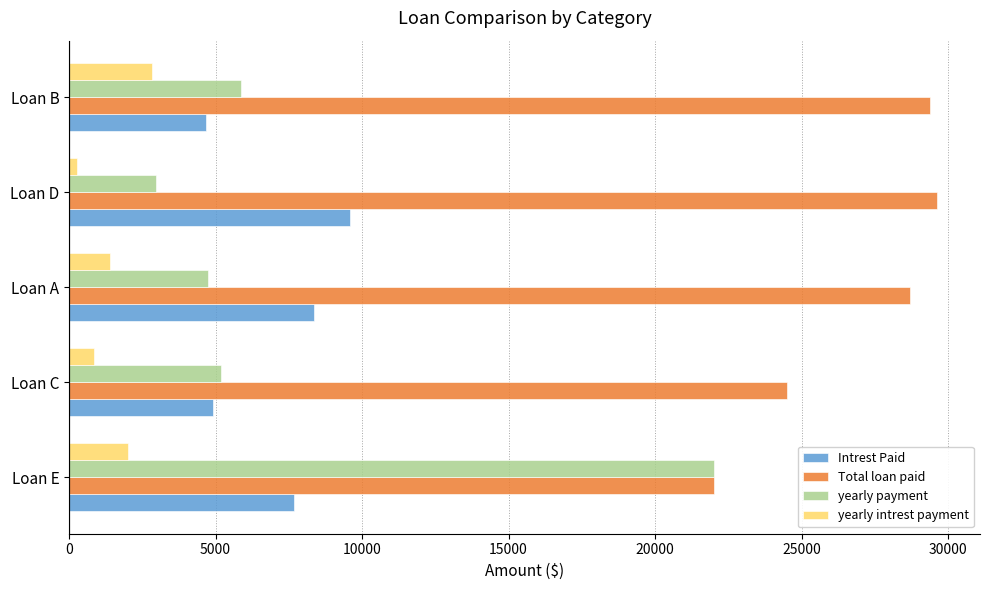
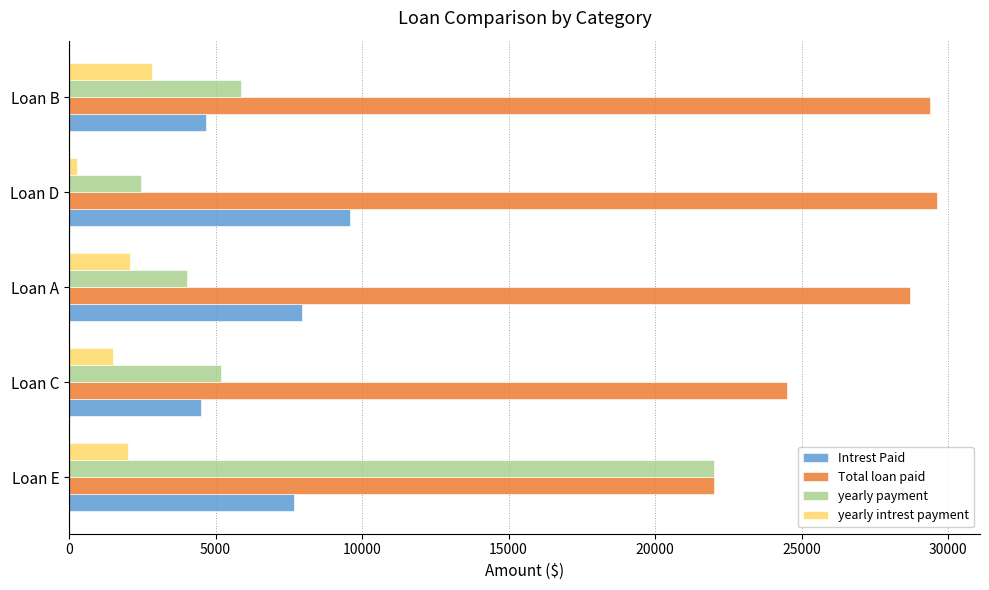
  {
    "Intrest Paid": {
      "Loan B": 4700,
      "Loan D": 9600,
-     "Loan A": 8400,
-     "Loan C": 4900,
+     "Loan A": 7900,
+     "Loan C": 4500,
      "Loan E": 7700
    },
    "Total loan paid": {
      "Loan B": 29400,
      "Loan D": 29600,
      "Loan A": 28700,
      "Loan C": 24500,
      "Loan E": 22000
    },
    "yearly payment": {
      "Loan B": 5900,
-     "Loan D": 3000,
-     "Loan A": 4700,
+     "Loan D": 2500,
+     "Loan A": 4000,
      "Loan C": 5200,
      "Loan E": 22000
    },
    "yearly intrest payment": {
      "Loan B": 2800,
      "Loan D": 300,
-     "Loan A": 1400,
-     "Loan C": 800,
+     "Loan A": 2100,
+     "Loan C": 1500,
      "Loan E": 2000
    }
  }
